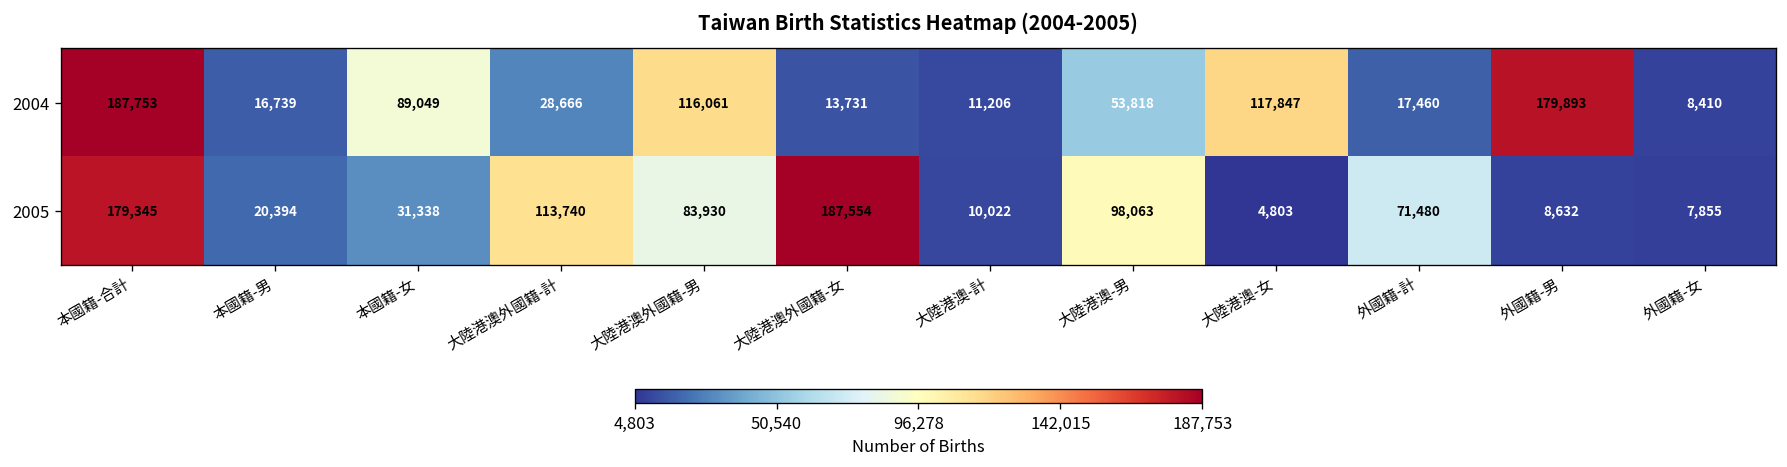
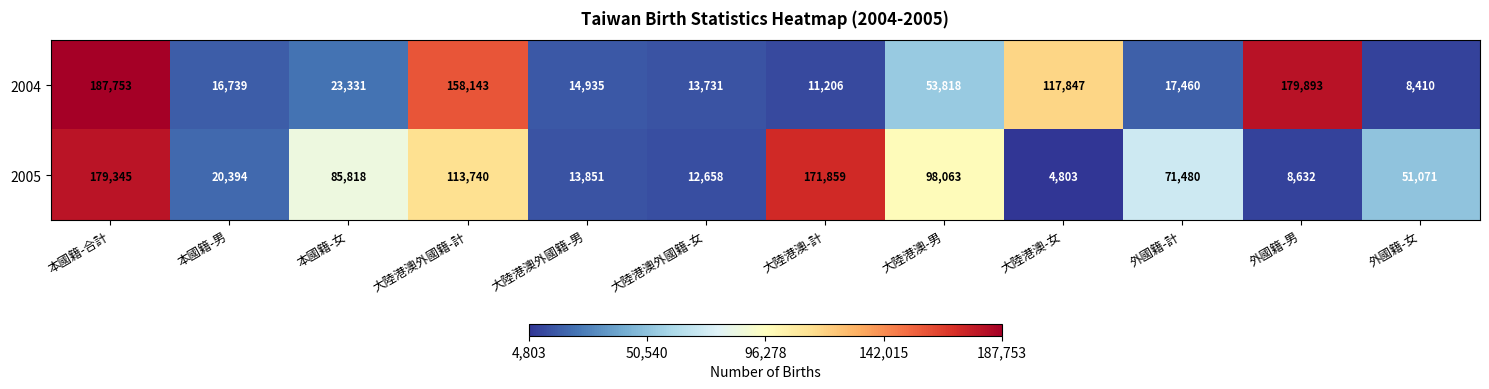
  {
    "2004": {
      "本國籍-合計": "187,753",
      "本國籍-男": "16,739",
-     "本國籍-女": "89,049",
-     "大陸港澳外國籍-計": "28,666",
-     "大陸港澳外國籍-男": "116,061",
+     "本國籍-女": "23,331",
+     "大陸港澳外國籍-計": "158,143",
+     "大陸港澳外國籍-男": "14,935",
      "大陸港澳外國籍-女": "13,731",
      "大陸港澳-計": "11,206",
      "大陸港澳-男": "53,818",
      "大陸港澳-女": "117,847",
      "外國籍-計": "17,460",
      "外國籍-男": "179,893",
      "外國籍-女": "8,410"
    },
    "2005": {
      "本國籍-合計": "179,345",
      "本國籍-男": "20,394",
-     "本國籍-女": "31,338",
+     "本國籍-女": "85,818",
      "大陸港澳外國籍-計": "113,740",
-     "大陸港澳外國籍-男": "83,930",
-     "大陸港澳外國籍-女": "187,554",
-     "大陸港澳-計": "10,022",
+     "大陸港澳外國籍-男": "13,851",
+     "大陸港澳外國籍-女": "12,658",
+     "大陸港澳-計": "171,859",
      "大陸港澳-男": "98,063",
      "大陸港澳-女": "4,803",
      "外國籍-計": "71,480",
      "外國籍-男": "8,632",
-     "外國籍-女": "7,855"
+     "外國籍-女": "51,071"
    }
  }
